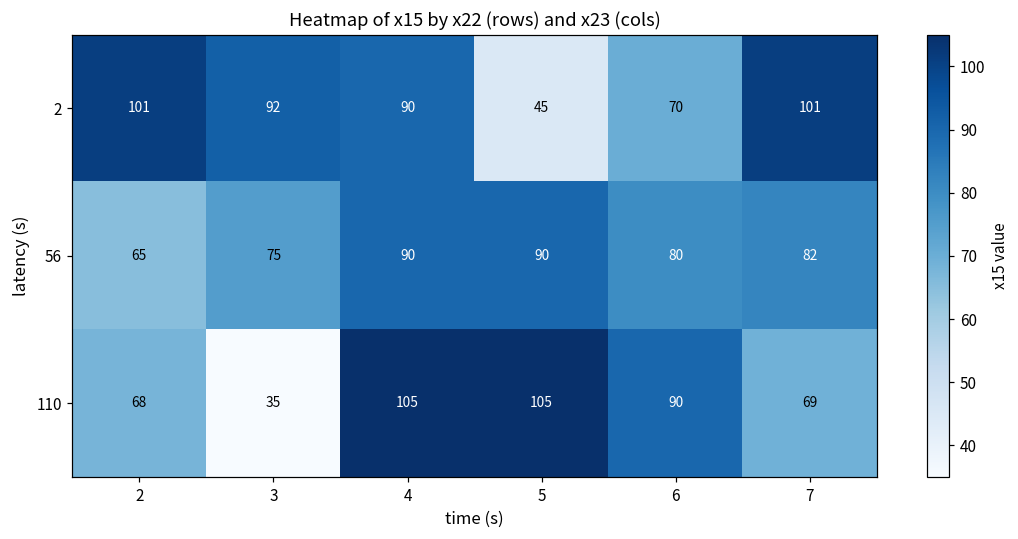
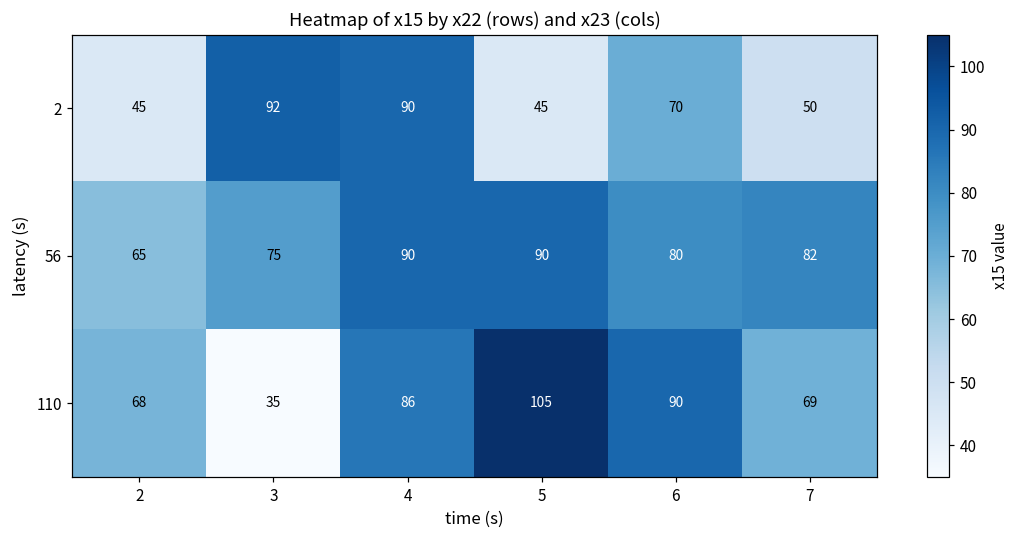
  {
    "2": {
-     "2": 101,
+     "2": 45,
      "3": 92,
      "4": 90,
      "5": 45,
      "6": 70,
-     "7": 101
+     "7": 50
    },
    "56": {
      "2": 65,
      "3": 75,
      "4": 90,
      "5": 90,
      "6": 80,
      "7": 82
    },
    "110": {
      "2": 68,
      "3": 35,
-     "4": 105,
+     "4": 86,
      "5": 105,
      "6": 90,
      "7": 69
    }
  }
